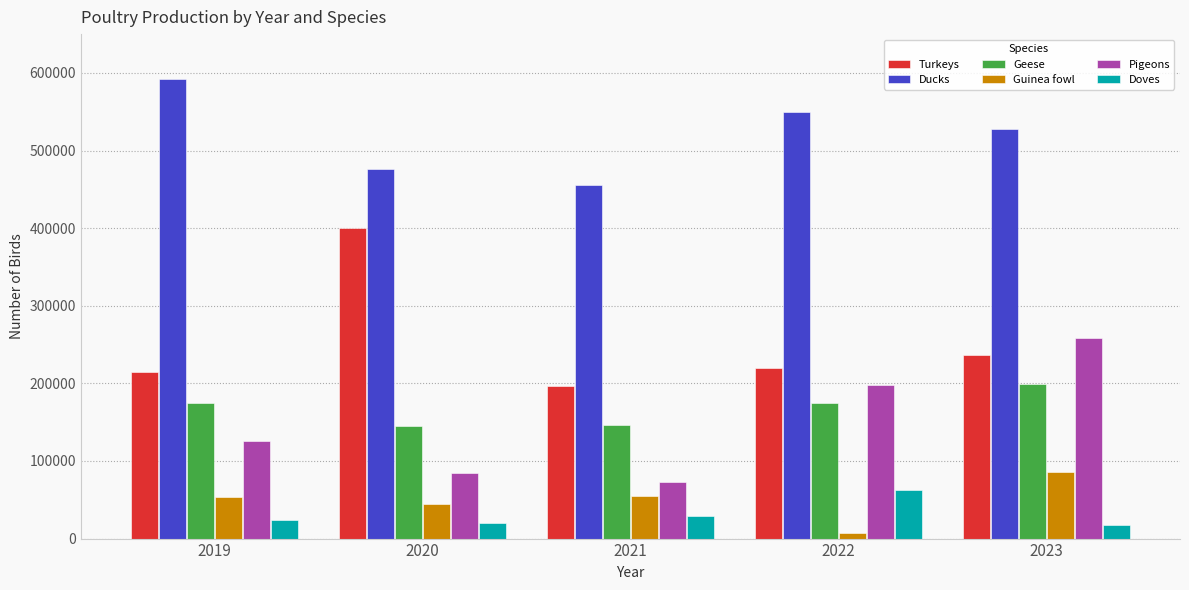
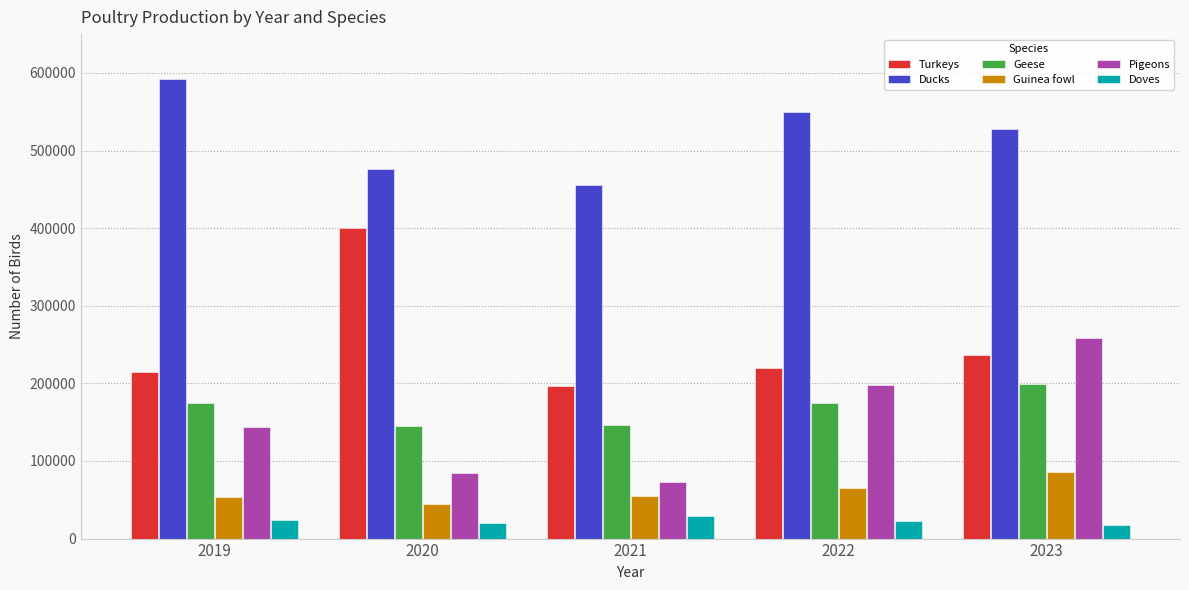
  {
    "Turkeys": {
      "2019": 210000,
      "2020": 400000,
      "2021": 200000,
      "2022": 220000,
      "2023": 240000
    },
    "Ducks": {
      "2019": 590000,
      "2020": 480000,
      "2021": 460000,
      "2022": 550000,
      "2023": 530000
    },
    "Geese": {
      "2019": 170000,
      "2020": 150000,
      "2021": 150000,
      "2022": 170000,
      "2023": 200000
    },
    "Guinea fowl": {
      "2019": 50000,
      "2020": 40000,
      "2021": 50000,
-     "2022": 10000,
+     "2022": 70000,
      "2023": 90000
    },
    "Pigeons": {
-     "2019": 130000,
+     "2019": 140000,
      "2020": 80000,
      "2021": 70000,
      "2022": 200000,
      "2023": 260000
    },
    "Doves": {
      "2019": 20000,
      "2020": 20000,
      "2021": 30000,
-     "2022": 60000,
+     "2022": 20000,
      "2023": 20000
    }
  }
